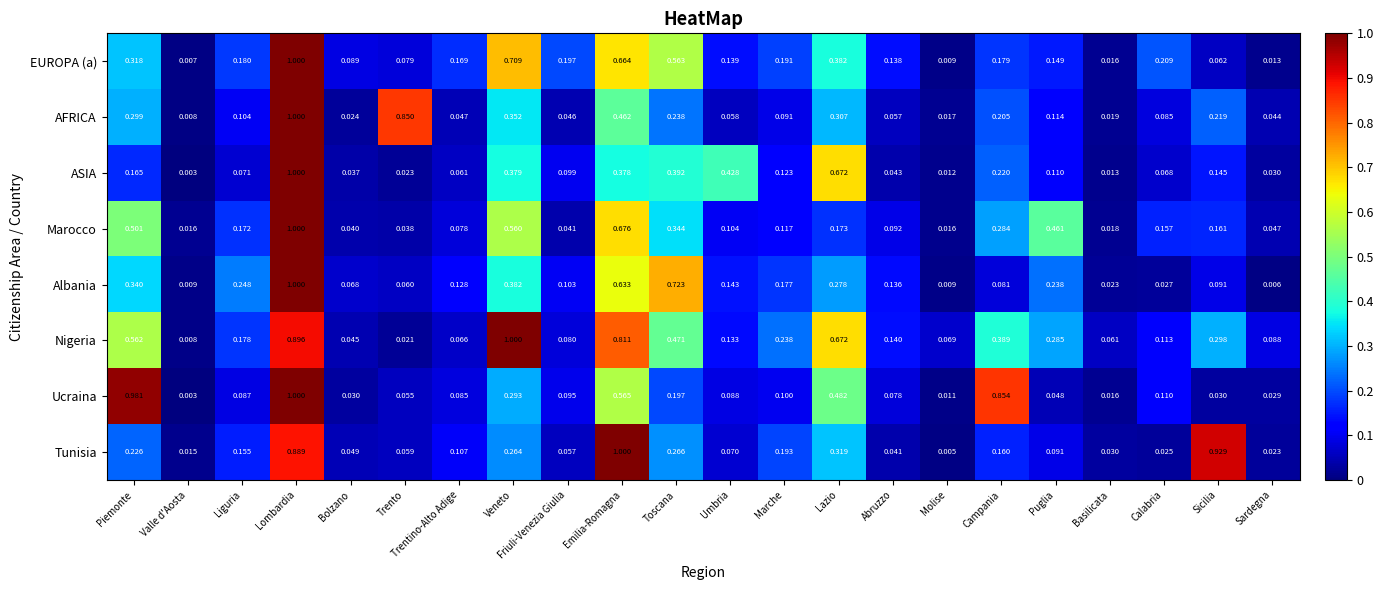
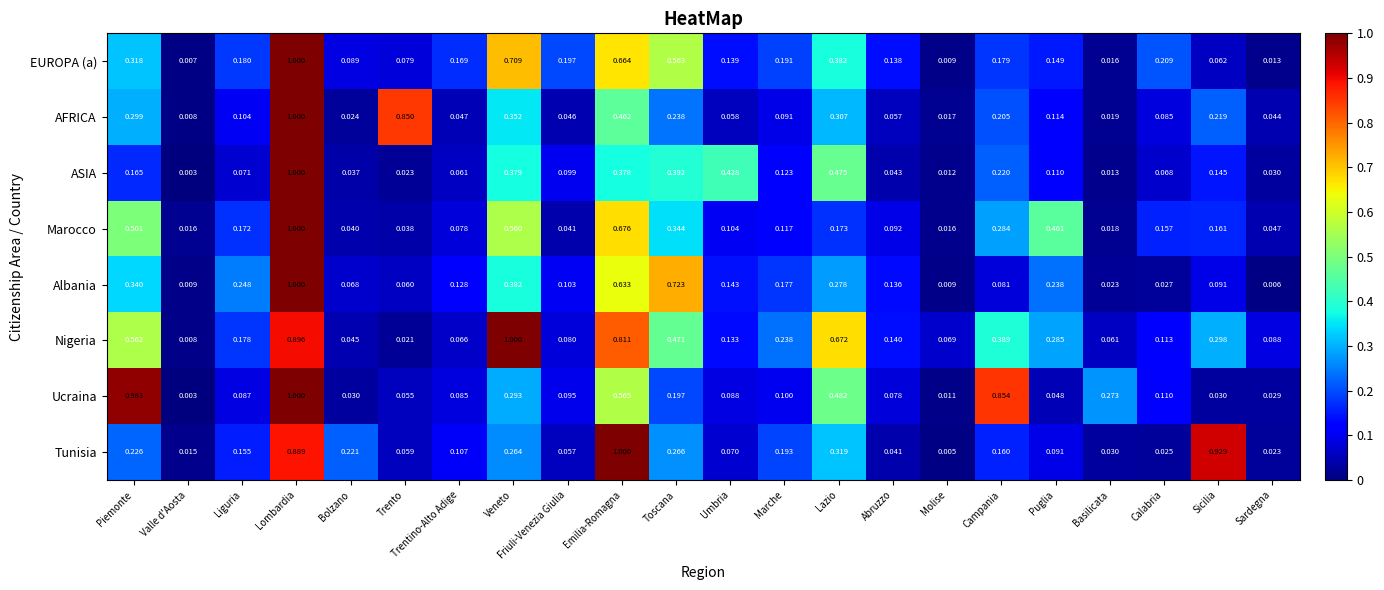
  {
    "EUROPA (a)": {
      "Piemonte": 0.318,
      "Valle d'Aosta": 0.007,
      "Liguria": 0.180,
      "Lombardia": 1.000,
      "Bolzano": 0.089,
      "Trento": 0.079,
      "Trentino-Alto Adige": 0.169,
      "Veneto": 0.709,
      "Friuli-Venezia Giulia": 0.197,
      "Emilia-Romagna": 0.664,
      "Toscana": 0.563,
      "Umbria": 0.139,
      "Marche": 0.191,
      "Lazio": 0.382,
      "Abruzzo": 0.138,
      "Molise": 0.009,
      "Campania": 0.179,
      "Puglia": 0.149,
      "Basilicata": 0.016,
      "Calabria": 0.209,
      "Sicilia": 0.062,
      "Sardegna": 0.013
    },
    "AFRICA": {
      "Piemonte": 0.299,
      "Valle d'Aosta": 0.008,
      "Liguria": 0.104,
      "Lombardia": 1.000,
      "Bolzano": 0.024,
      "Trento": 0.850,
      "Trentino-Alto Adige": 0.047,
      "Veneto": 0.352,
      "Friuli-Venezia Giulia": 0.046,
      "Emilia-Romagna": 0.462,
      "Toscana": 0.238,
      "Umbria": 0.058,
      "Marche": 0.091,
      "Lazio": 0.307,
      "Abruzzo": 0.057,
      "Molise": 0.017,
      "Campania": 0.205,
      "Puglia": 0.114,
      "Basilicata": 0.019,
      "Calabria": 0.085,
      "Sicilia": 0.219,
      "Sardegna": 0.044
    },
    "ASIA": {
      "Piemonte": 0.165,
      "Valle d'Aosta": 0.003,
      "Liguria": 0.071,
      "Lombardia": 1.000,
      "Bolzano": 0.037,
      "Trento": 0.023,
      "Trentino-Alto Adige": 0.061,
      "Veneto": 0.379,
      "Friuli-Venezia Giulia": 0.099,
      "Emilia-Romagna": 0.378,
      "Toscana": 0.392,
      "Umbria": 0.428,
      "Marche": 0.123,
-     "Lazio": 0.672,
+     "Lazio": 0.475,
      "Abruzzo": 0.043,
      "Molise": 0.012,
      "Campania": 0.220,
      "Puglia": 0.110,
      "Basilicata": 0.013,
      "Calabria": 0.068,
      "Sicilia": 0.145,
      "Sardegna": 0.030
    },
    "Marocco": {
      "Piemonte": 0.501,
      "Valle d'Aosta": 0.016,
      "Liguria": 0.172,
      "Lombardia": 1.000,
      "Bolzano": 0.040,
      "Trento": 0.038,
      "Trentino-Alto Adige": 0.078,
      "Veneto": 0.560,
      "Friuli-Venezia Giulia": 0.041,
      "Emilia-Romagna": 0.676,
      "Toscana": 0.344,
      "Umbria": 0.104,
      "Marche": 0.117,
      "Lazio": 0.173,
      "Abruzzo": 0.092,
      "Molise": 0.016,
      "Campania": 0.284,
      "Puglia": 0.461,
      "Basilicata": 0.018,
      "Calabria": 0.157,
      "Sicilia": 0.161,
      "Sardegna": 0.047
    },
    "Albania": {
      "Piemonte": 0.340,
      "Valle d'Aosta": 0.009,
      "Liguria": 0.248,
      "Lombardia": 1.000,
      "Bolzano": 0.068,
      "Trento": 0.060,
      "Trentino-Alto Adige": 0.128,
      "Veneto": 0.382,
      "Friuli-Venezia Giulia": 0.103,
      "Emilia-Romagna": 0.633,
      "Toscana": 0.723,
      "Umbria": 0.143,
      "Marche": 0.177,
      "Lazio": 0.278,
      "Abruzzo": 0.136,
      "Molise": 0.009,
      "Campania": 0.081,
      "Puglia": 0.238,
      "Basilicata": 0.023,
      "Calabria": 0.027,
      "Sicilia": 0.091,
      "Sardegna": 0.006
    },
    "Nigeria": {
      "Piemonte": 0.562,
      "Valle d'Aosta": 0.008,
      "Liguria": 0.178,
      "Lombardia": 0.896,
      "Bolzano": 0.045,
      "Trento": 0.021,
      "Trentino-Alto Adige": 0.066,
      "Veneto": 1.000,
      "Friuli-Venezia Giulia": 0.080,
      "Emilia-Romagna": 0.811,
      "Toscana": 0.471,
      "Umbria": 0.133,
      "Marche": 0.238,
      "Lazio": 0.672,
      "Abruzzo": 0.140,
      "Molise": 0.069,
      "Campania": 0.389,
      "Puglia": 0.285,
      "Basilicata": 0.061,
      "Calabria": 0.113,
      "Sicilia": 0.298,
      "Sardegna": 0.088
    },
    "Ucraina": {
      "Piemonte": 0.981,
      "Valle d'Aosta": 0.003,
      "Liguria": 0.087,
      "Lombardia": 1.000,
      "Bolzano": 0.030,
      "Trento": 0.055,
      "Trentino-Alto Adige": 0.085,
      "Veneto": 0.293,
      "Friuli-Venezia Giulia": 0.095,
      "Emilia-Romagna": 0.565,
      "Toscana": 0.197,
      "Umbria": 0.088,
      "Marche": 0.100,
      "Lazio": 0.482,
      "Abruzzo": 0.078,
      "Molise": 0.011,
      "Campania": 0.854,
      "Puglia": 0.048,
-     "Basilicata": 0.016,
+     "Basilicata": 0.273,
      "Calabria": 0.110,
      "Sicilia": 0.030,
      "Sardegna": 0.029
    },
    "Tunisia": {
      "Piemonte": 0.226,
      "Valle d'Aosta": 0.015,
      "Liguria": 0.155,
      "Lombardia": 0.889,
-     "Bolzano": 0.049,
+     "Bolzano": 0.221,
      "Trento": 0.059,
      "Trentino-Alto Adige": 0.107,
      "Veneto": 0.264,
      "Friuli-Venezia Giulia": 0.057,
      "Emilia-Romagna": 1.000,
      "Toscana": 0.266,
      "Umbria": 0.070,
      "Marche": 0.193,
      "Lazio": 0.319,
      "Abruzzo": 0.041,
      "Molise": 0.005,
      "Campania": 0.160,
      "Puglia": 0.091,
      "Basilicata": 0.030,
      "Calabria": 0.025,
      "Sicilia": 0.929,
      "Sardegna": 0.023
    }
  }
